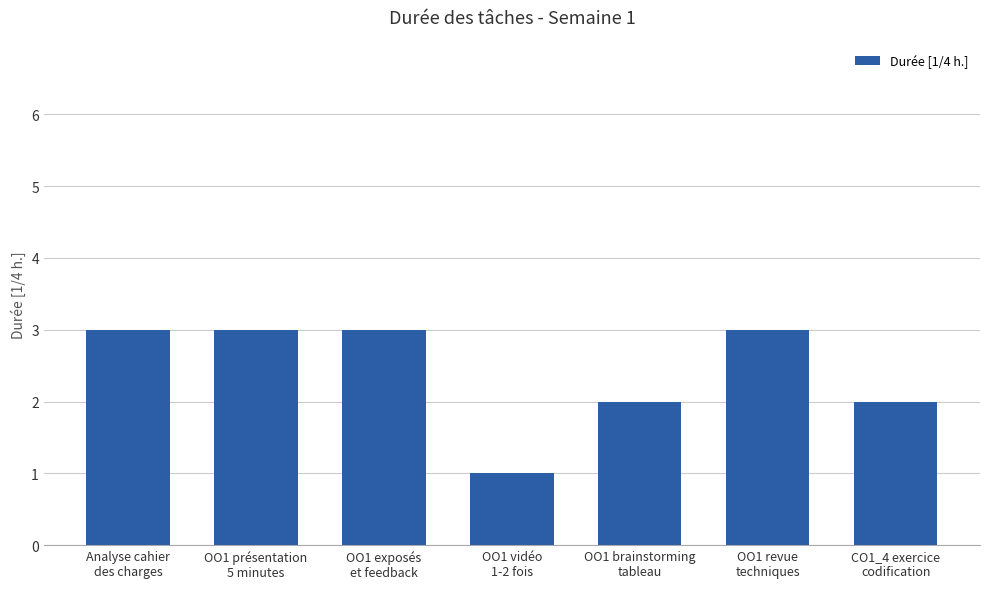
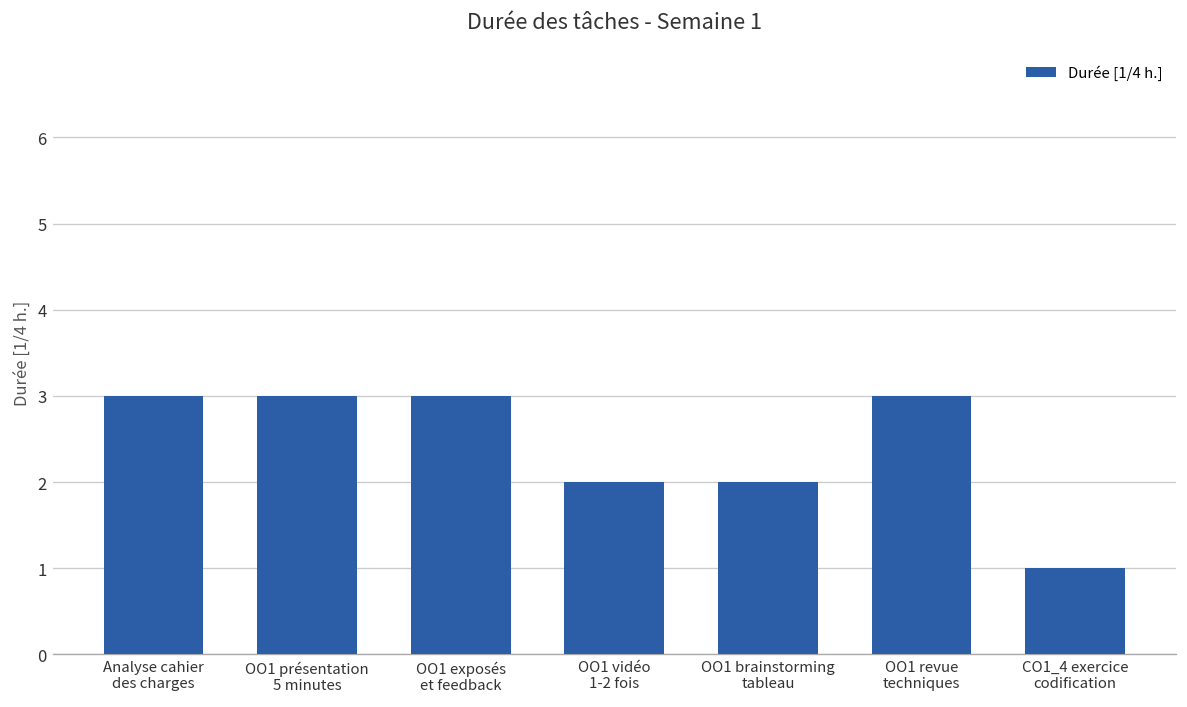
  {
    "Analyse cahier des charges": 3,
    "OO1 présentation 5 minutes": 3,
    "OO1 exposés et feedback": 3,
-   "OO1 vidéo 1-2 fois": 1,
+   "OO1 vidéo 1-2 fois": 2,
    "OO1 brainstorming tableau": 2,
    "OO1 revue techniques": 3,
-   "CO1_4 exercice codification": 2
+   "CO1_4 exercice codification": 1
  }
